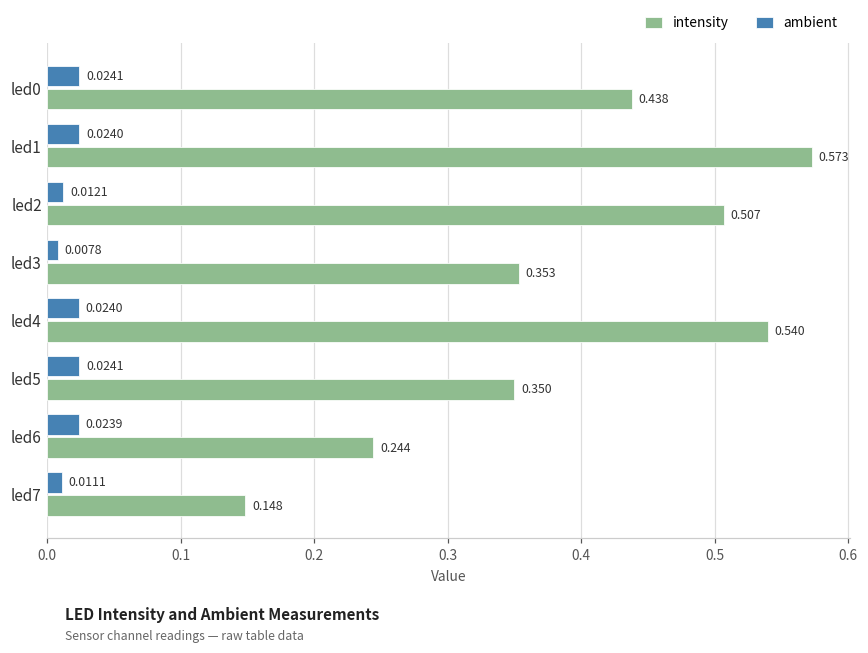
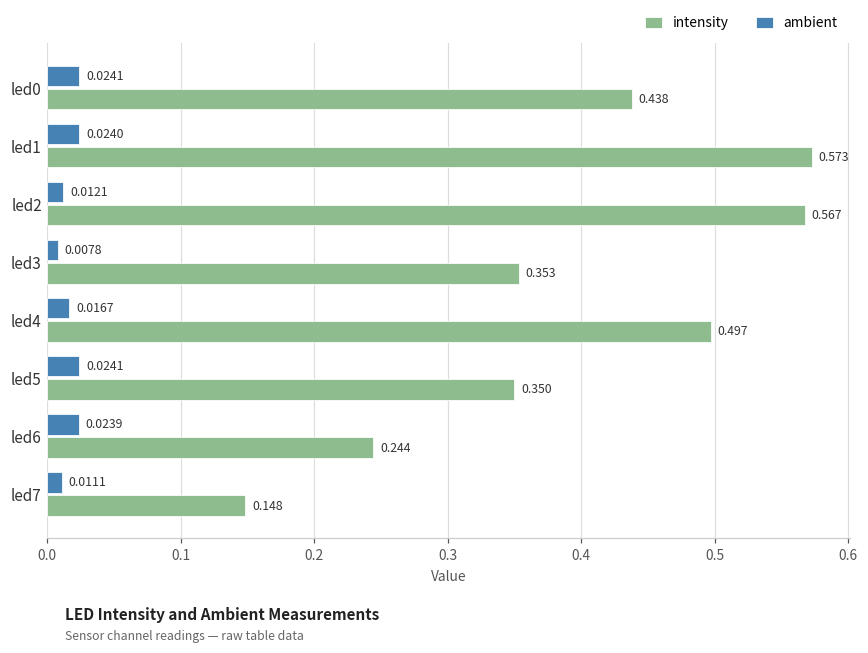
  {
    "intensity": {
      "led0": 0.438,
      "led1": 0.573,
-     "led2": 0.507,
+     "led2": 0.567,
      "led3": 0.353,
-     "led4": 0.540,
+     "led4": 0.497,
      "led5": 0.350,
      "led6": 0.244,
      "led7": 0.148
    },
    "ambient": {
      "led0": 0.0241,
      "led1": 0.0240,
      "led2": 0.0121,
      "led3": 0.0078,
-     "led4": 0.0240,
+     "led4": 0.0167,
      "led5": 0.0241,
      "led6": 0.0239,
      "led7": 0.0111
    }
  }
